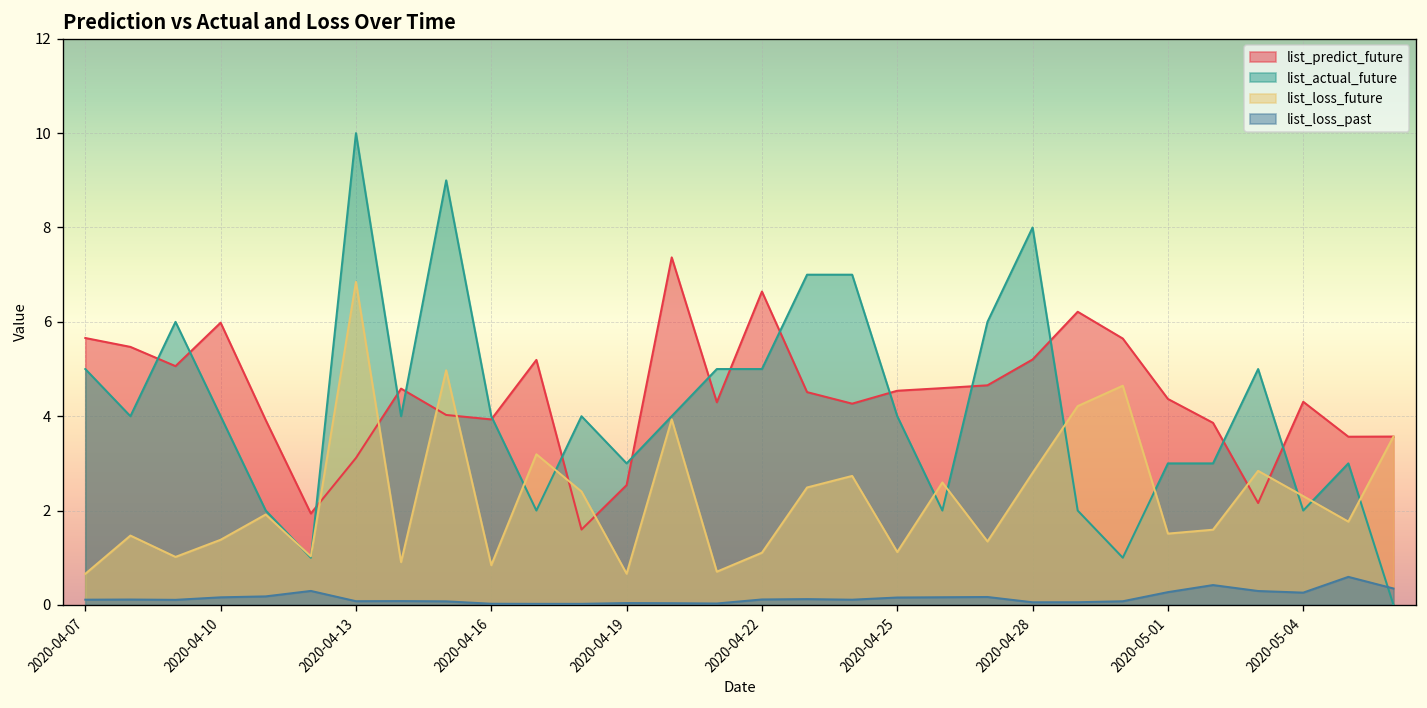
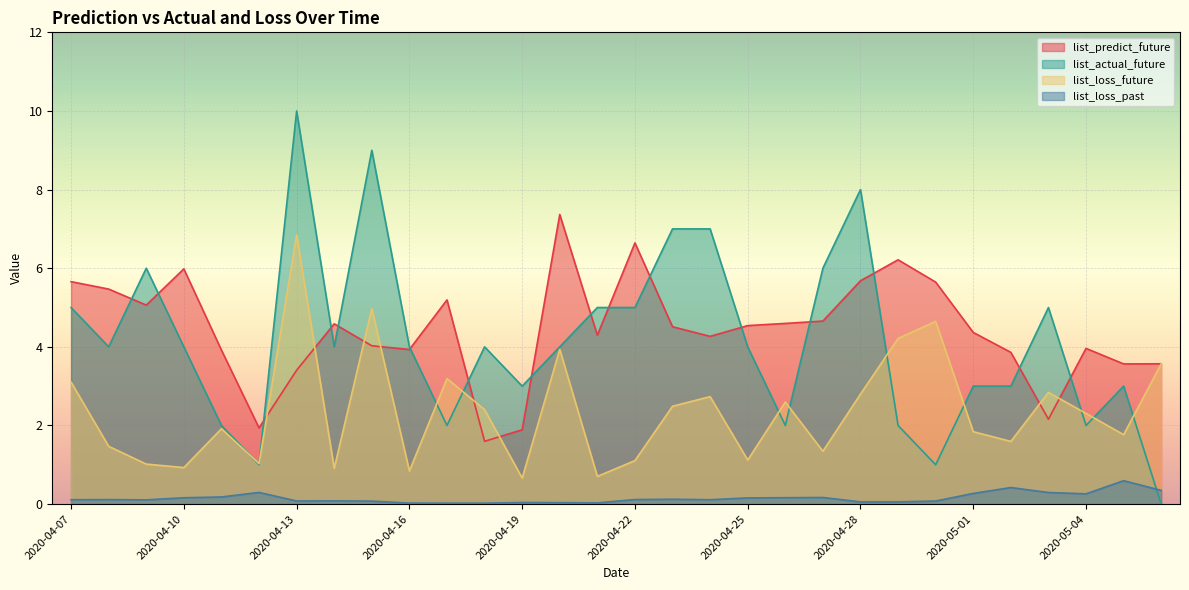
  {
    "list_predict_future": {
      "2020-04-07": 5.7,
      "2020-04-10": 6.0,
-     "2020-04-13": 3.1,
+     "2020-04-13": 3.4,
      "2020-04-16": 3.9,
-     "2020-04-19": 2.5,
+     "2020-04-19": 1.9,
      "2020-04-22": 6.6,
      "2020-04-25": 4.5,
-     "2020-04-28": 5.2,
+     "2020-04-28": 5.7,
      "2020-05-01": 4.4,
-     "2020-05-04": 4.3
+     "2020-05-04": 4.0
    },
    "list_loss_future": {
-     "2020-04-07": 0.7,
-     "2020-04-10": 1.4,
+     "2020-04-07": 3.1,
+     "2020-04-10": 0.9,
      "2020-04-13": 6.8,
      "2020-04-16": 0.8,
      "2020-04-19": 0.7,
      "2020-04-22": 1.1,
      "2020-04-25": 1.1,
      "2020-04-28": 2.8,
-     "2020-05-01": 1.5,
+     "2020-05-01": 1.8,
      "2020-05-04": 2.3
    }
  }
